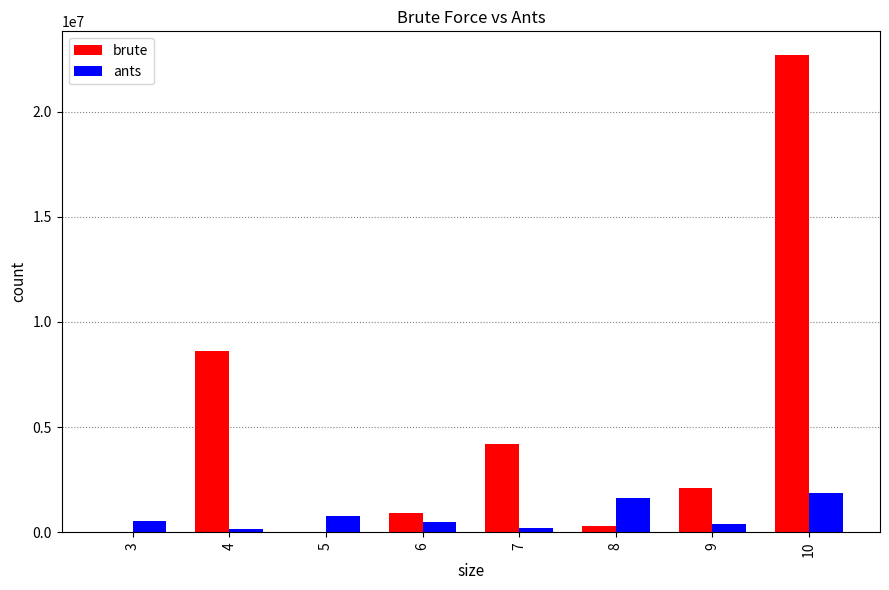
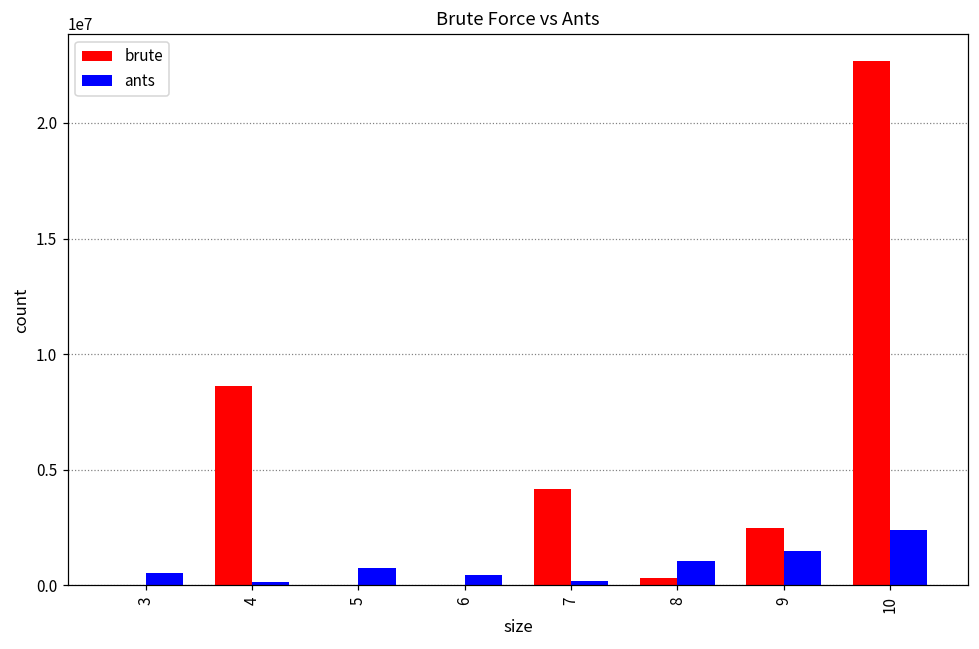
  {
    "brute": {
      "4": 8600000,
-     "6": 900000,
+     "6": 0,
      "7": 4200000,
      "8": 300000,
-     "9": 2100000,
+     "9": 2500000,
      "10": 22700000
    },
    "ants": {
      "3": 600000,
      "4": 200000,
      "5": 800000,
      "6": 500000,
      "7": 200000,
-     "8": 1600000,
-     "9": 400000,
-     "10": 1900000
+     "8": 1000000,
+     "9": 1500000,
+     "10": 2400000
    }
  }
